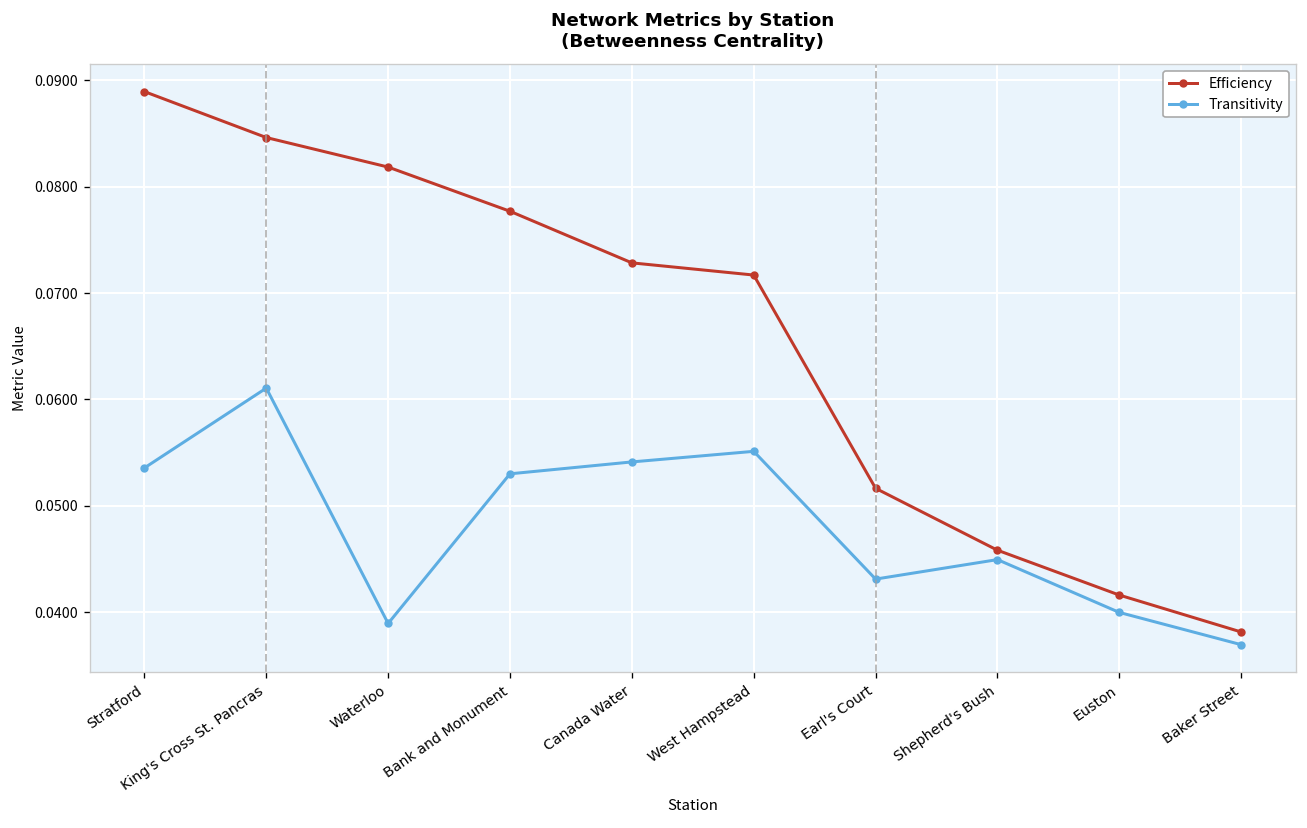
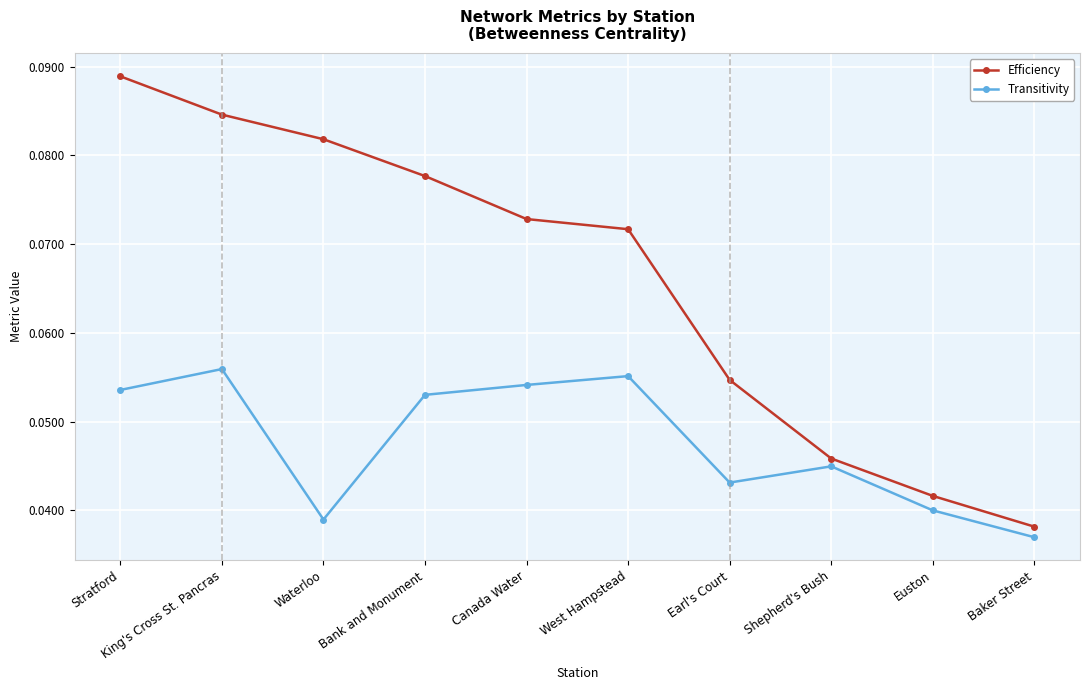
  {
    "Efficiency": {
      "Stratford": 0.089,
      "King's Cross St. Pancras": 0.085,
      "Waterloo": 0.082,
      "Bank and Monument": 0.078,
      "Canada Water": 0.073,
      "West Hampstead": 0.072,
-     "Earl's Court": 0.052,
+     "Earl's Court": 0.055,
      "Shepherd's Bush": 0.046,
      "Euston": 0.042,
      "Baker Street": 0.038
    },
    "Transitivity": {
      "Stratford": 0.054,
-     "King's Cross St. Pancras": 0.061,
+     "King's Cross St. Pancras": 0.056,
      "Waterloo": 0.039,
      "Bank and Monument": 0.053,
      "Canada Water": 0.054,
      "West Hampstead": 0.055,
      "Earl's Court": 0.043,
      "Shepherd's Bush": 0.045,
      "Euston": 0.040,
      "Baker Street": 0.037
    }
  }
